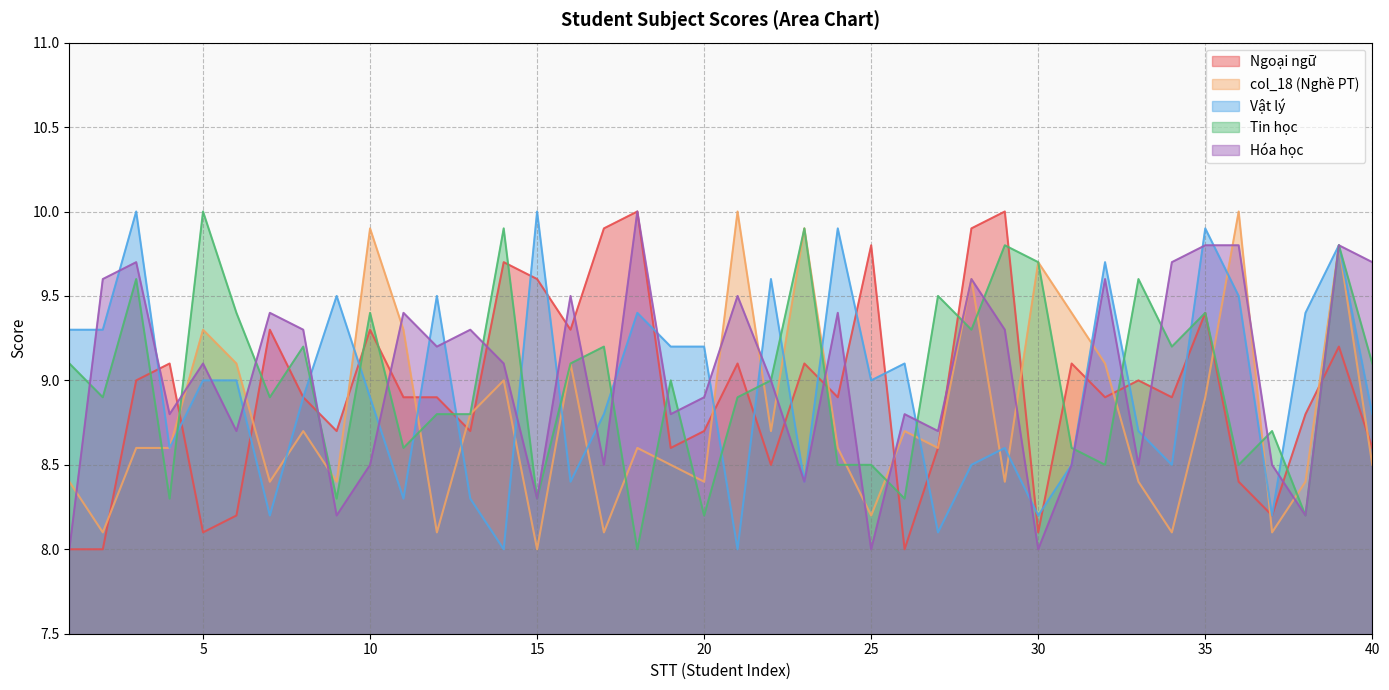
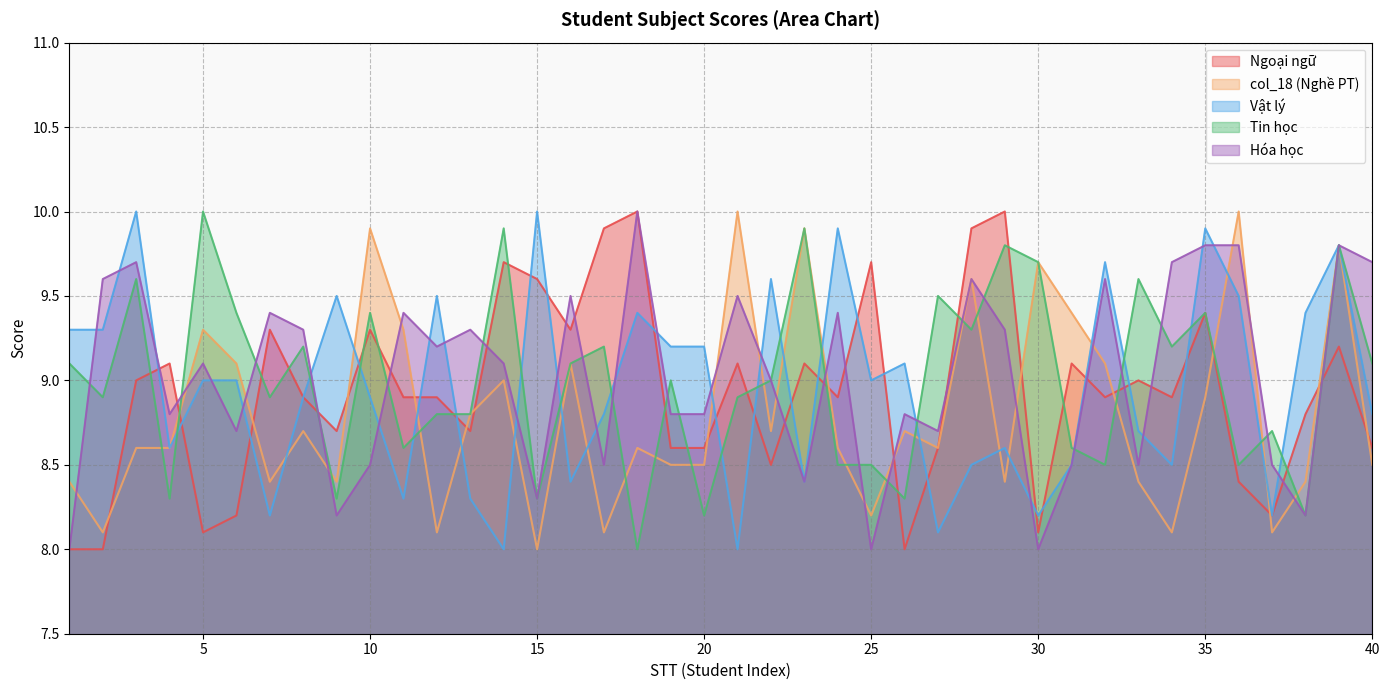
  {
    "Ngoại ngữ": {
      "5": 8.1,
      "10": 9.3,
      "15": 9.6,
-     "20": 8.7,
-     "25": 9.8,
+     "20": 8.6,
+     "25": 9.7,
      "30": 8.1,
      "40": 8.6
    },
    "col_18 (Nghề PT)": {
      "5": 9.3,
      "10": 9.9,
      "15": 8.0,
-     "20": 8.4,
+     "20": 8.5,
      "25": 8.2,
      "35": 8.9,
      "40": 8.5
    },
    "Vật lý": {
      "5": 9.0,
      "10": 8.9,
      "15": 10.0,
      "20": 9.2,
      "25": 9.0,
      "30": 8.2,
      "35": 9.9,
      "40": 8.8
    },
    "Tin học": {
      "5": 10.0,
      "10": 9.4,
      "20": 8.2,
      "25": 8.5,
      "40": 9.1
    },
    "Hóa học": {
      "5": 9.1,
      "10": 8.5,
-     "20": 8.9,
+     "20": 8.8,
      "25": 8.0,
      "30": 8.0,
      "35": 9.8,
      "40": 9.7
    }
  }
